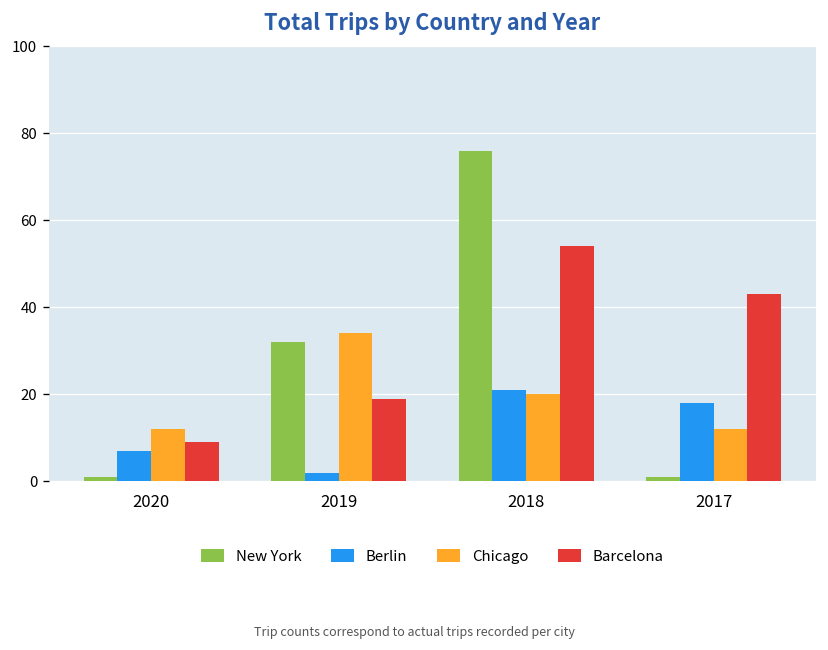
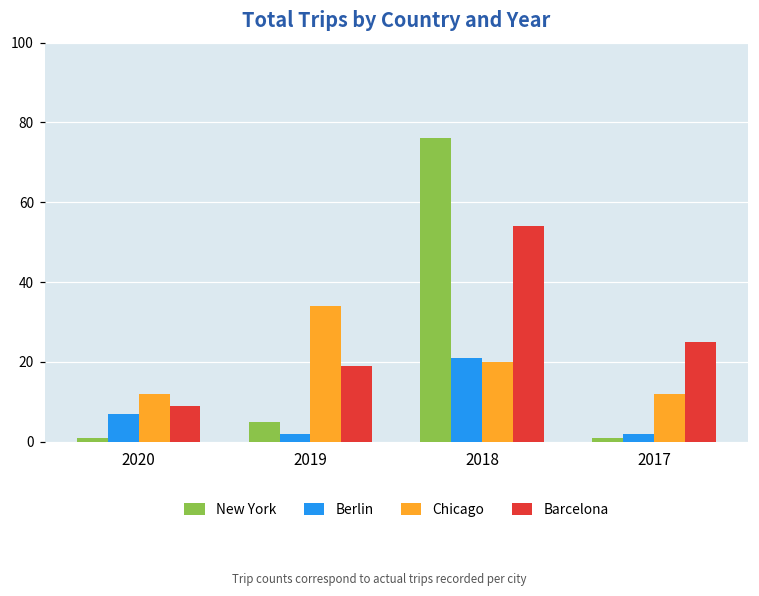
  {
    "New York": {
      "2020": 1,
-     "2019": 32,
+     "2019": 5,
      "2018": 76,
      "2017": 1
    },
    "Berlin": {
      "2020": 7,
      "2019": 2,
      "2018": 21,
-     "2017": 18
+     "2017": 2
    },
    "Chicago": {
      "2020": 12,
      "2019": 34,
      "2018": 20,
      "2017": 12
    },
    "Barcelona": {
      "2020": 9,
      "2019": 19,
      "2018": 54,
-     "2017": 43
+     "2017": 25
    }
  }
